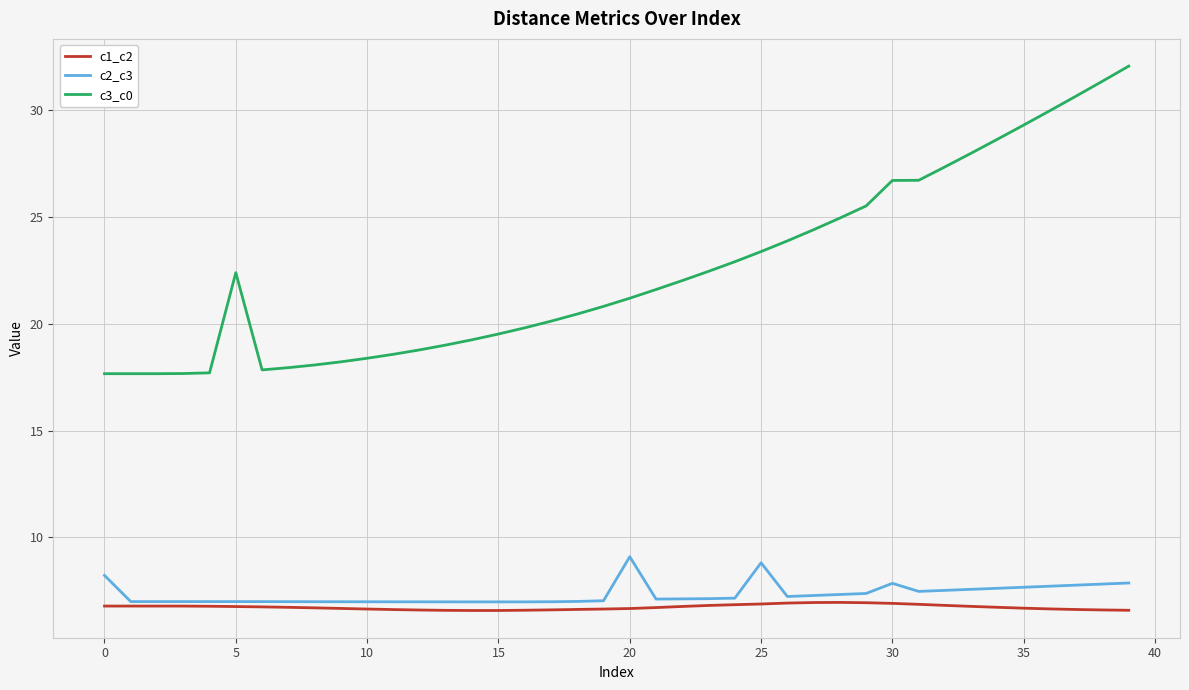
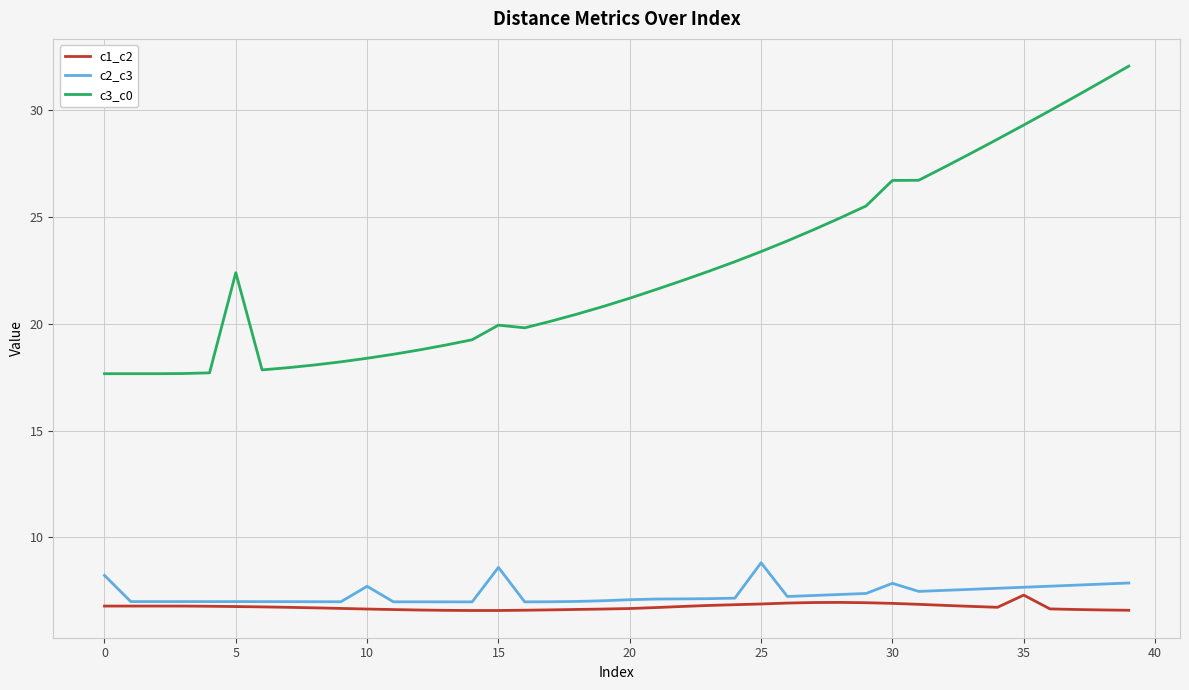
  {
    "c1_c2": {
      "0": 6.8,
      "5": 6.8,
      "10": 6.7,
      "15": 6.6,
      "20": 6.7,
      "25": 6.9,
      "30": 6.9,
-     "35": 6.7
+     "35": 7.3
    },
    "c2_c3": {
      "0": 8.2,
      "5": 7.0,
-     "10": 7.0,
-     "15": 7.0,
-     "20": 9.1,
+     "10": 7.7,
+     "15": 8.6,
+     "20": 7.1,
      "25": 8.8,
      "30": 7.9,
      "35": 7.7
    },
    "c3_c0": {
      "0": 17.7,
      "5": 22.4,
      "10": 18.4,
-     "15": 19.5,
+     "15": 19.9,
      "20": 21.2,
      "25": 23.4,
      "30": 26.7,
      "35": 29.3
    }
  }
